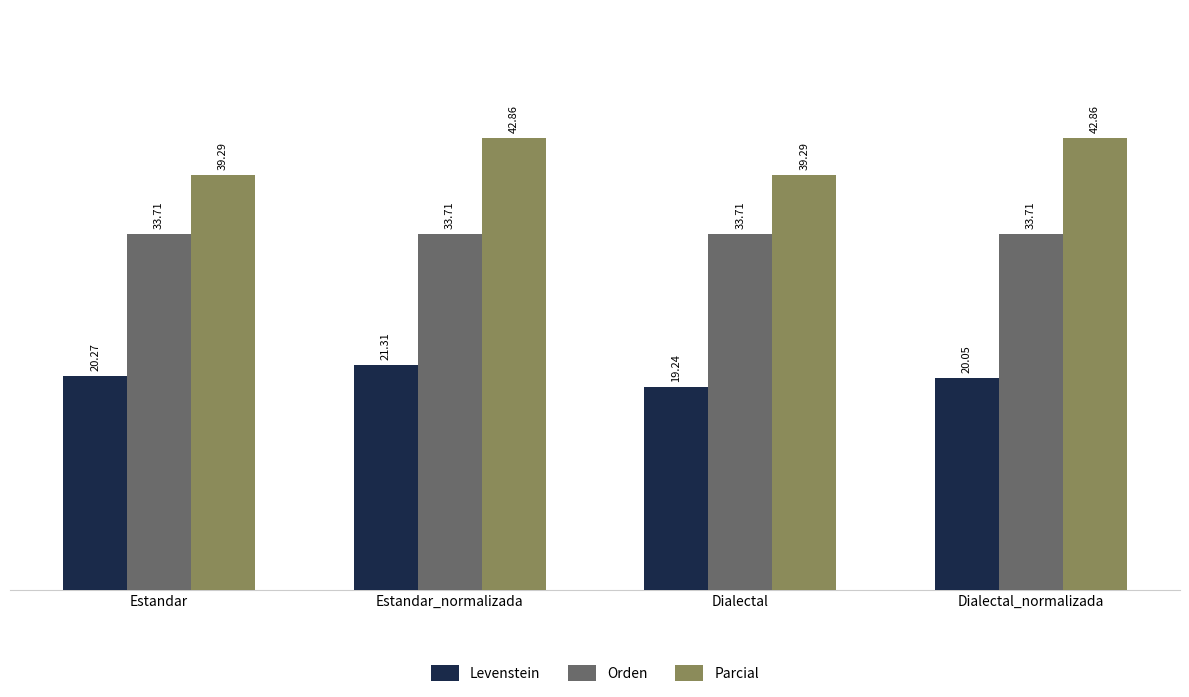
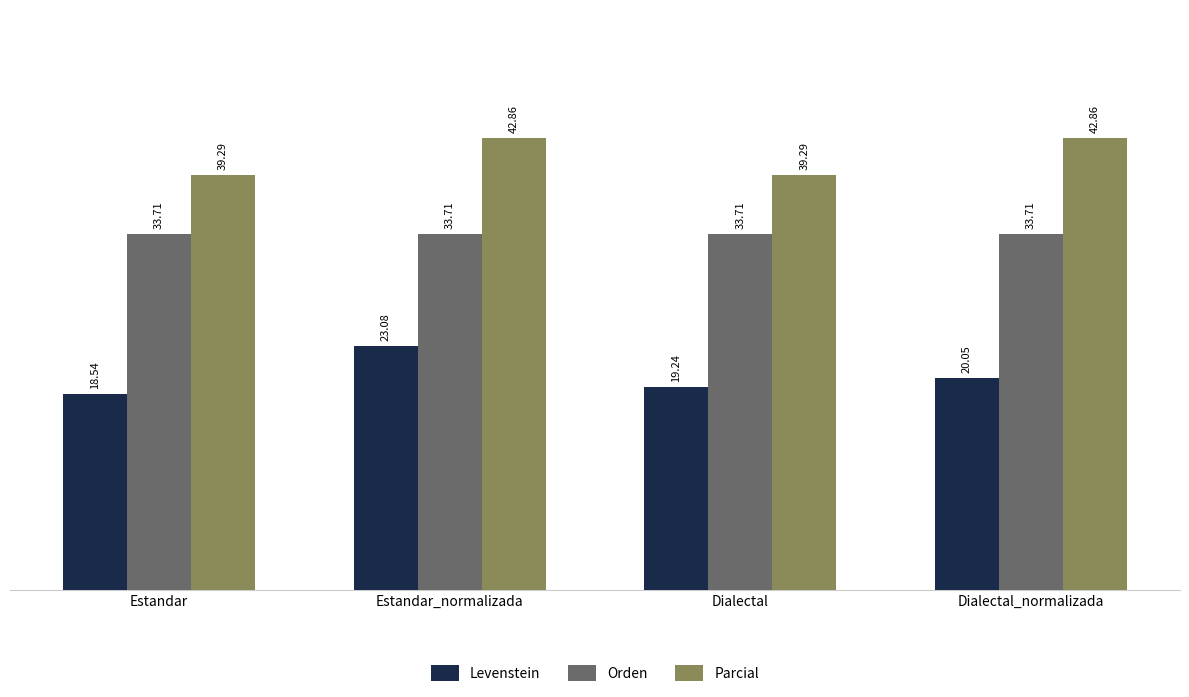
  {
    "Levenstein": {
-     "Estandar": 20.27,
-     "Estandar_normalizada": 21.31,
+     "Estandar": 18.54,
+     "Estandar_normalizada": 23.08,
      "Dialectal": 19.24,
      "Dialectal_normalizada": 20.05
    }
  }
